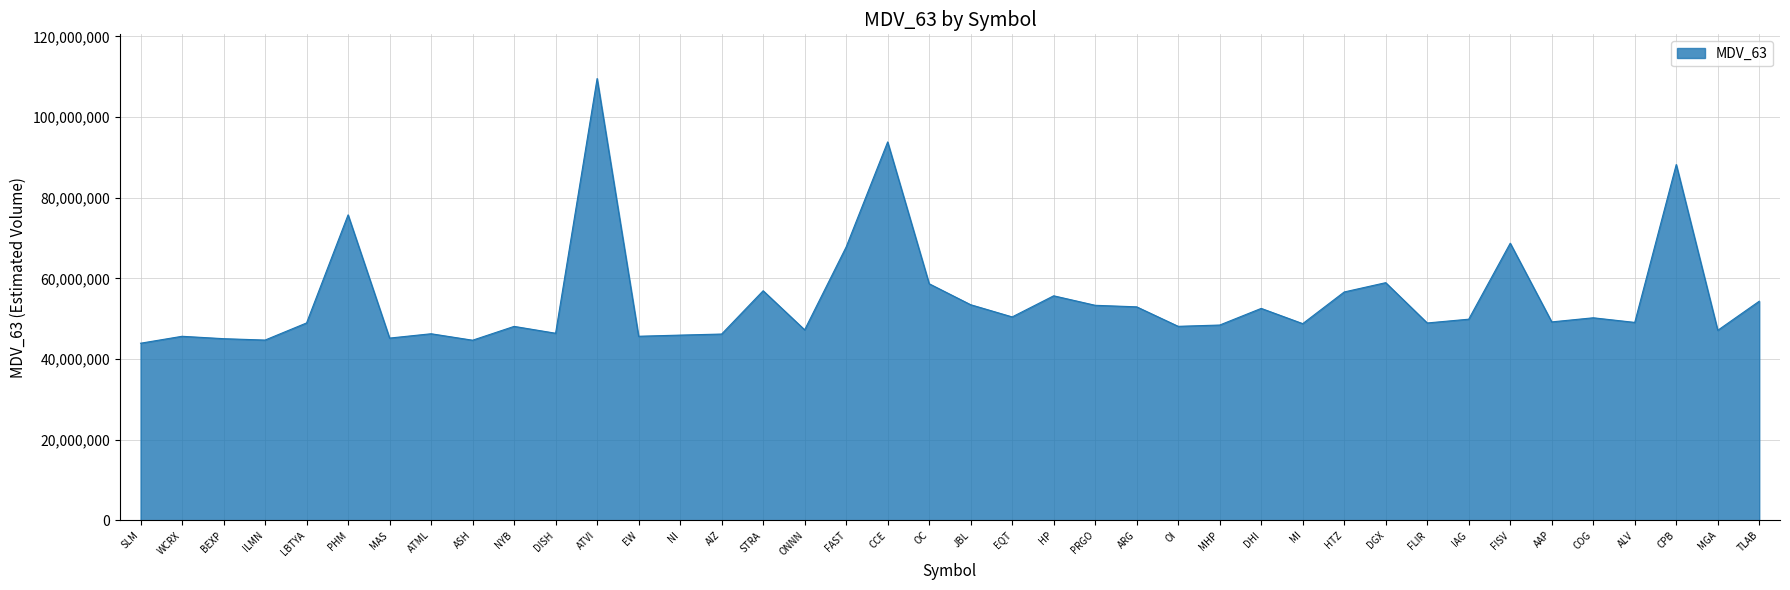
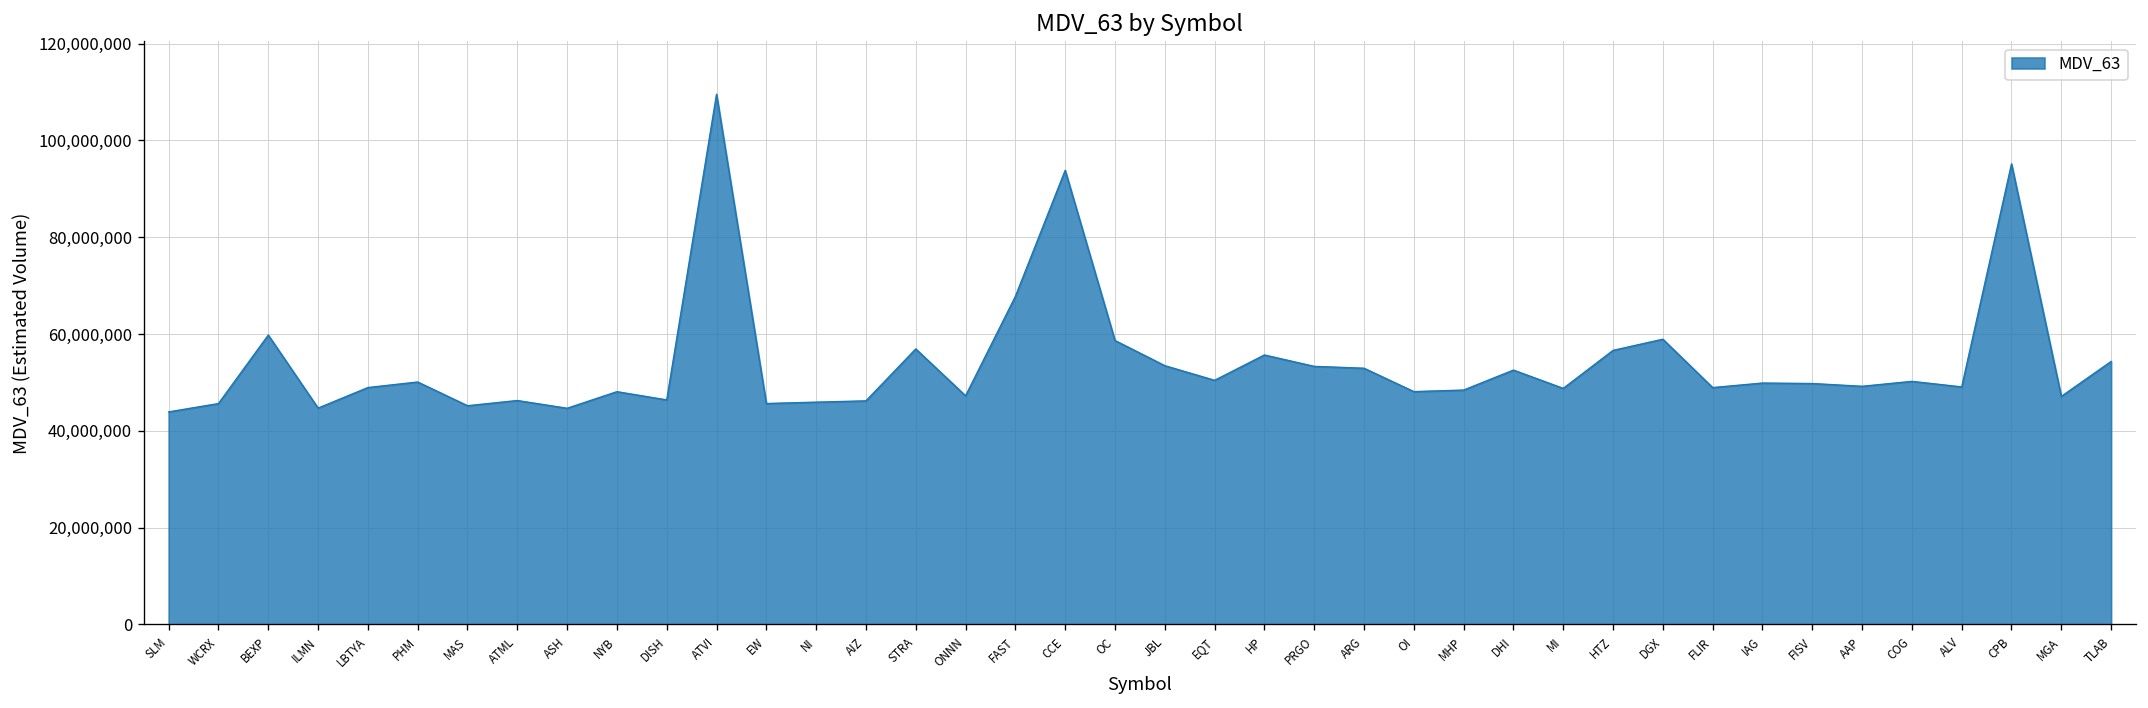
  {
    "SLM": "44,000,000",
    "WCRX": "46,000,000",
-   "BEXP": "45,000,000",
+   "BEXP": "60,000,000",
    "ILMN": "45,000,000",
    "LBTYA": "49,000,000",
-   "PHM": "76,000,000",
+   "PHM": "50,000,000",
    "MAS": "45,000,000",
    "ATML": "46,000,000",
    "ASH": "45,000,000",
    "NYB": "48,000,000",
    "DISH": "46,000,000",
    "ATVI": "110,000,000",
    "EW": "46,000,000",
    "NI": "46,000,000",
    "AIZ": "46,000,000",
    "STRA": "57,000,000",
    "ONNN": "47,000,000",
    "FAST": "68,000,000",
    "CCE": "94,000,000",
    "OC": "59,000,000",
    "JBL": "53,000,000",
    "EQT": "50,000,000",
    "HP": "56,000,000",
    "PRGO": "53,000,000",
    "ARG": "53,000,000",
    "OI": "48,000,000",
    "MHP": "48,000,000",
    "DHI": "53,000,000",
    "MI": "49,000,000",
    "HTZ": "57,000,000",
    "DGX": "59,000,000",
    "FLIR": "49,000,000",
    "IAG": "50,000,000",
-   "FISV": "69,000,000",
+   "FISV": "50,000,000",
    "AAP": "49,000,000",
    "COG": "50,000,000",
    "ALV": "49,000,000",
-   "CPB": "88,000,000",
+   "CPB": "95,000,000",
    "MGA": "47,000,000",
    "TLAB": "54,000,000"
  }
